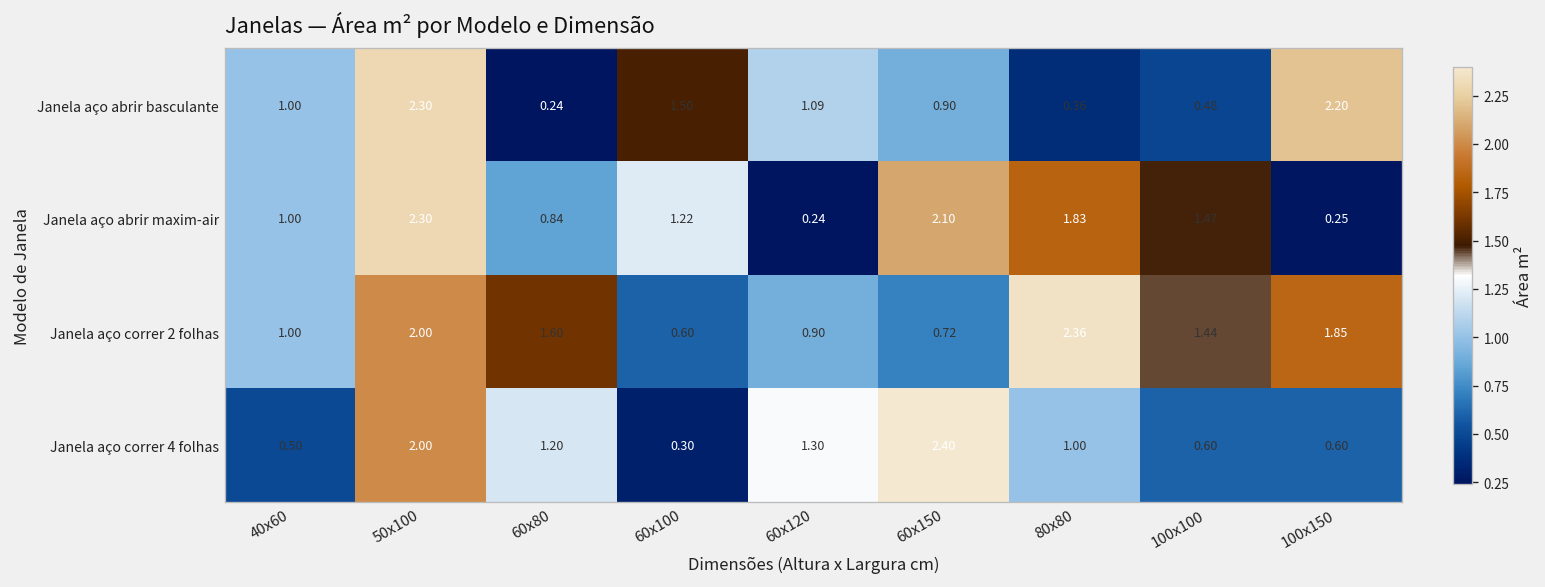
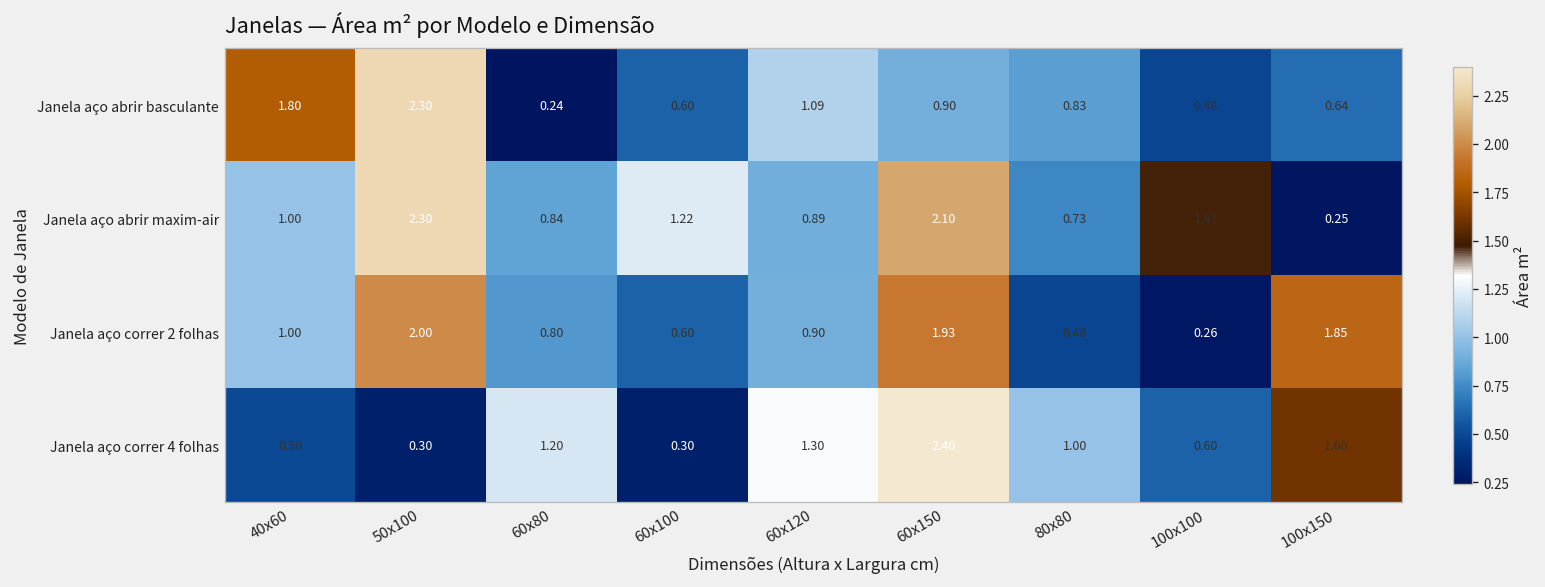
  {
    "Janela aço abrir basculante": {
-     "40x60": 1.00,
+     "40x60": 1.80,
      "50x100": 2.30,
      "60x80": 0.24,
-     "60x100": 1.50,
+     "60x100": 0.60,
      "60x120": 1.09,
      "60x150": 0.90,
-     "80x80": 0.36,
+     "80x80": 0.83,
      "100x100": 0.48,
-     "100x150": 2.20
+     "100x150": 0.64
    },
    "Janela aço abrir maxim-air": {
      "40x60": 1.00,
      "50x100": 2.30,
      "60x80": 0.84,
      "60x100": 1.22,
-     "60x120": 0.24,
+     "60x120": 0.89,
      "60x150": 2.10,
-     "80x80": 1.83,
+     "80x80": 0.73,
      "100x150": 0.25
    },
    "Janela aço correr 2 folhas": {
      "40x60": 1.00,
      "50x100": 2.00,
-     "60x80": 1.60,
+     "60x80": 0.80,
      "60x100": 0.60,
      "60x120": 0.90,
-     "60x150": 0.72,
-     "80x80": 2.36,
-     "100x100": 1.44,
+     "60x150": 1.93,
+     "80x80": 0.48,
+     "100x100": 0.26,
      "100x150": 1.85
    },
    "Janela aço correr 4 folhas": {
      "40x60": 0.50,
-     "50x100": 2.00,
+     "50x100": 0.30,
      "60x80": 1.20,
      "60x100": 0.30,
      "60x120": 1.30,
      "80x80": 1.00,
      "100x100": 0.60,
-     "100x150": 0.60
+     "100x150": 1.60
    }
  }
